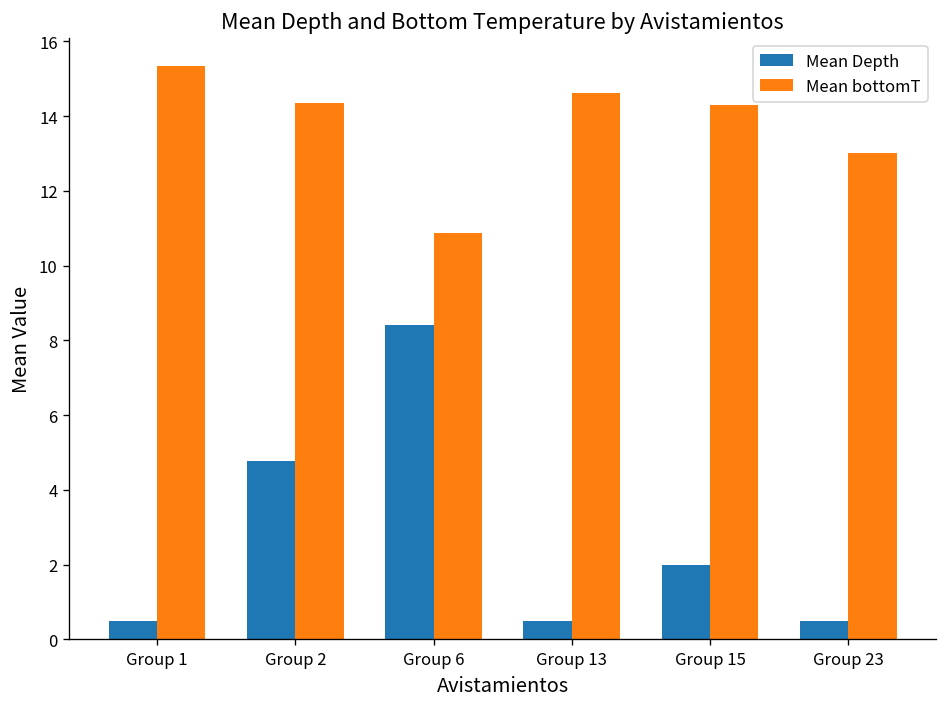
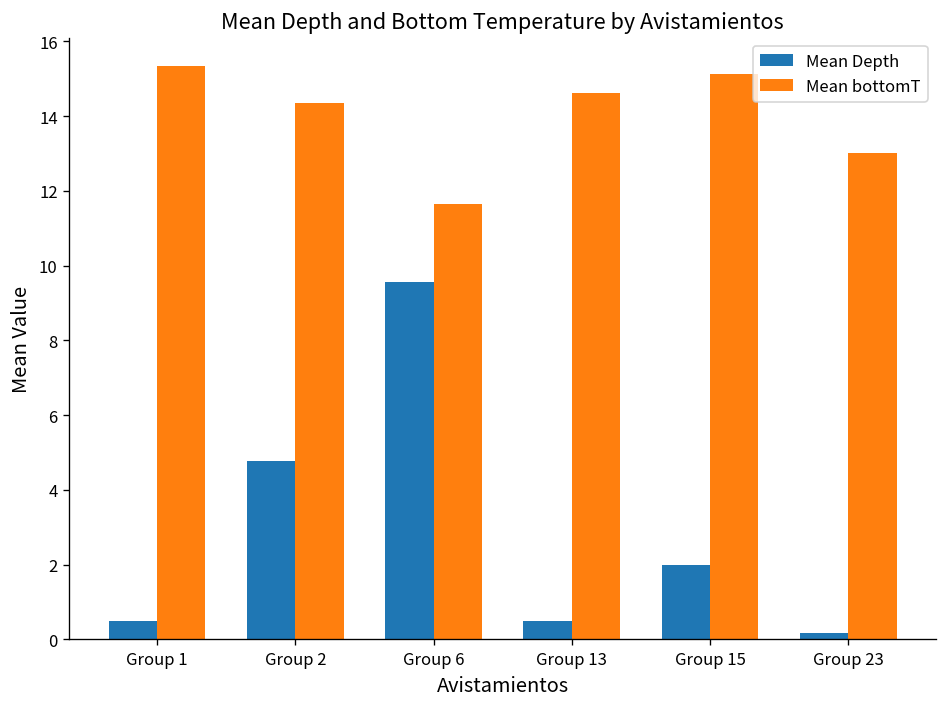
  {
    "Mean Depth": {
      "Group 1": 0.5,
      "Group 2": 4.8,
-     "Group 6": 8.4,
+     "Group 6": 9.6,
      "Group 13": 0.5,
      "Group 15": 2.0,
-     "Group 23": 0.5
+     "Group 23": 0.2
    },
    "Mean bottomT": {
      "Group 1": 15.3,
      "Group 2": 14.4,
-     "Group 6": 10.9,
+     "Group 6": 11.6,
      "Group 13": 14.6,
-     "Group 15": 14.3,
+     "Group 15": 15.1,
      "Group 23": 13.0
    }
  }
